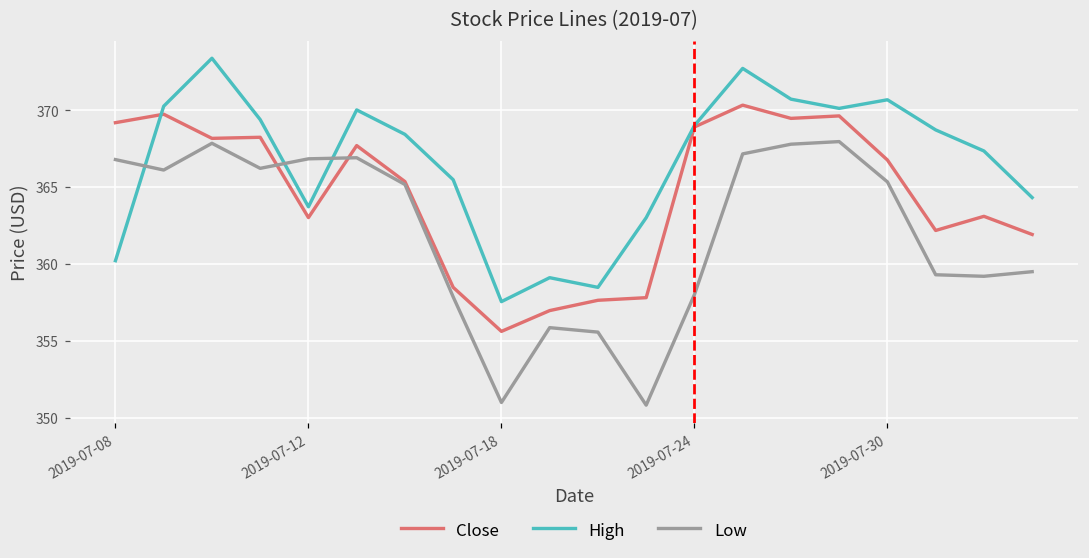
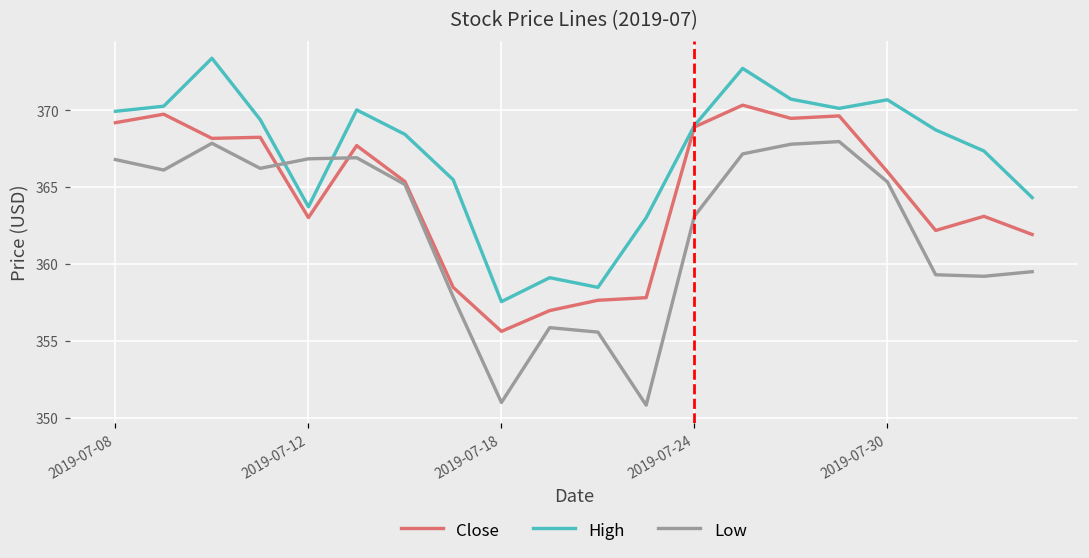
  {
    "Close": {
      "2019-07-08": 369.2,
      "2019-07-12": 363.0,
      "2019-07-18": 355.6,
-     "2019-07-30": 366.8
+     "2019-07-30": 366.0
    },
    "High": {
-     "2019-07-08": 360.2,
+     "2019-07-08": 369.9,
      "2019-07-12": 363.7,
      "2019-07-18": 357.5,
      "2019-07-30": 370.7
    },
    "Low": {
      "2019-07-08": 366.8,
      "2019-07-12": 366.8,
      "2019-07-18": 351.0,
-     "2019-07-24": 358.0,
+     "2019-07-24": 363.1,
      "2019-07-30": 365.3
    }
  }
